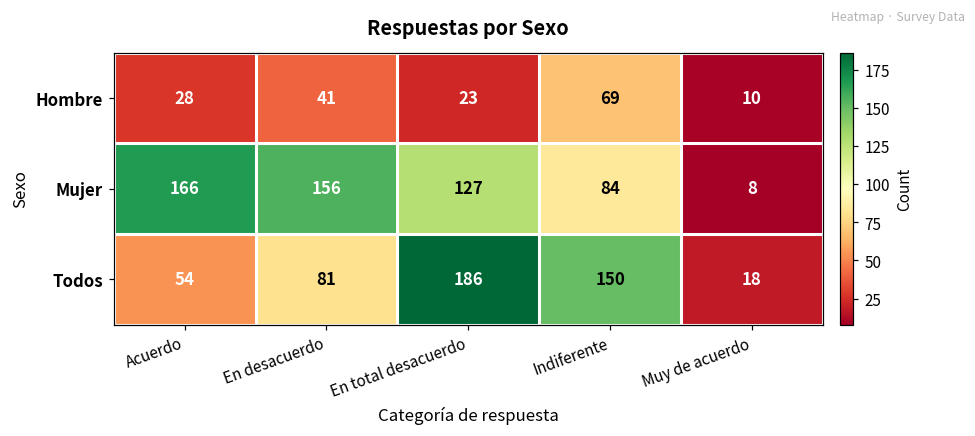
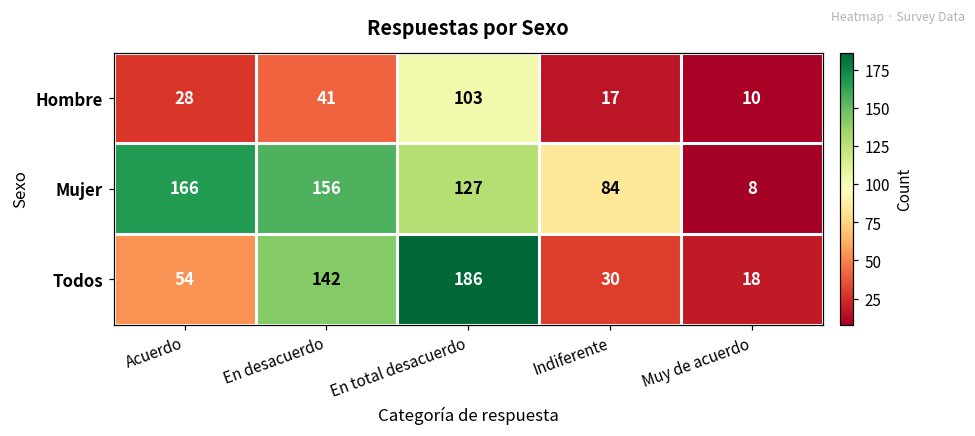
  {
    "Hombre": {
      "Acuerdo": 28,
      "En desacuerdo": 41,
-     "En total desacuerdo": 23,
-     "Indiferente": 69,
+     "En total desacuerdo": 103,
+     "Indiferente": 17,
      "Muy de acuerdo": 10
    },
    "Mujer": {
      "Acuerdo": 166,
      "En desacuerdo": 156,
      "En total desacuerdo": 127,
      "Indiferente": 84,
      "Muy de acuerdo": 8
    },
    "Todos": {
      "Acuerdo": 54,
-     "En desacuerdo": 81,
+     "En desacuerdo": 142,
      "En total desacuerdo": 186,
-     "Indiferente": 150,
+     "Indiferente": 30,
      "Muy de acuerdo": 18
    }
  }
